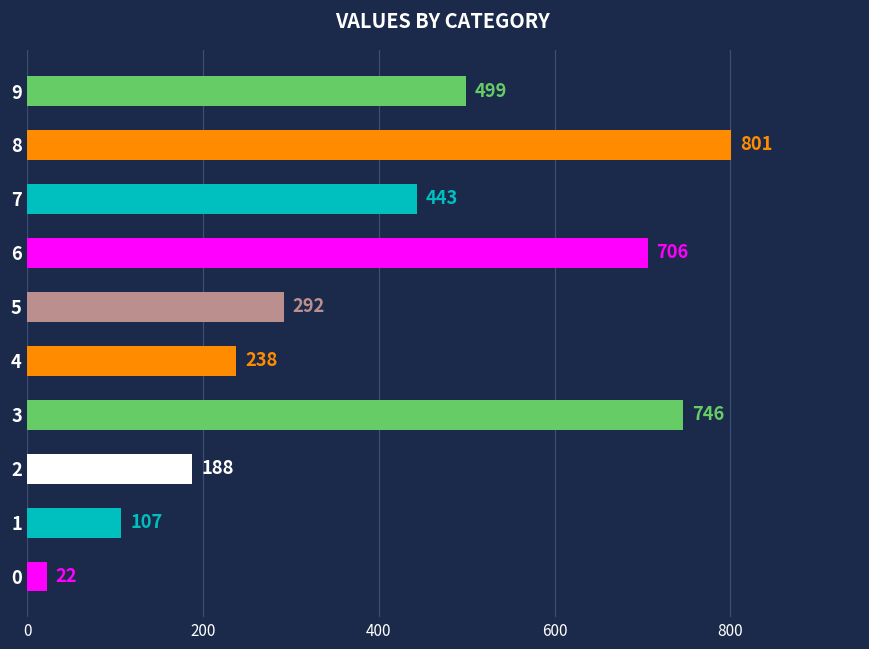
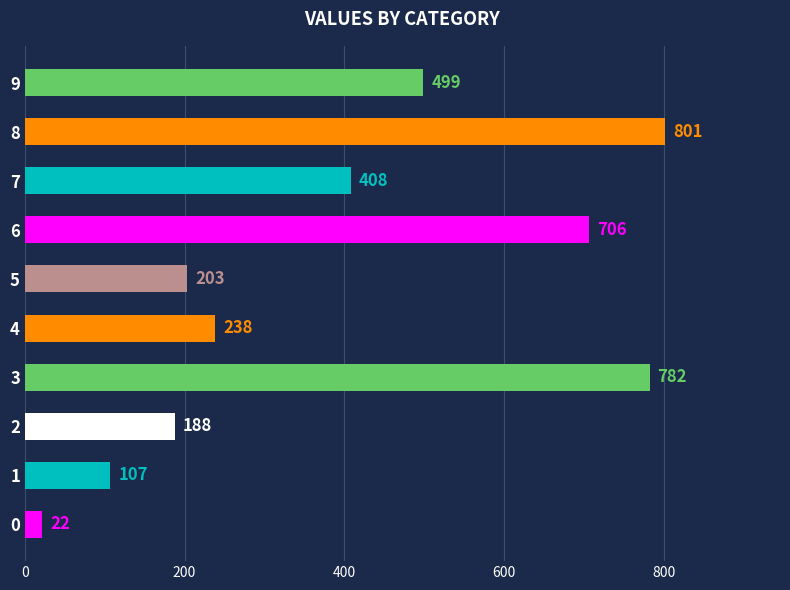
  {
    "9": 499,
    "8": 801,
-   "7": 443,
+   "7": 408,
    "6": 706,
-   "5": 292,
+   "5": 203,
    "4": 238,
-   "3": 746,
+   "3": 782,
    "2": 188,
    "1": 107,
    "0": 22
  }
